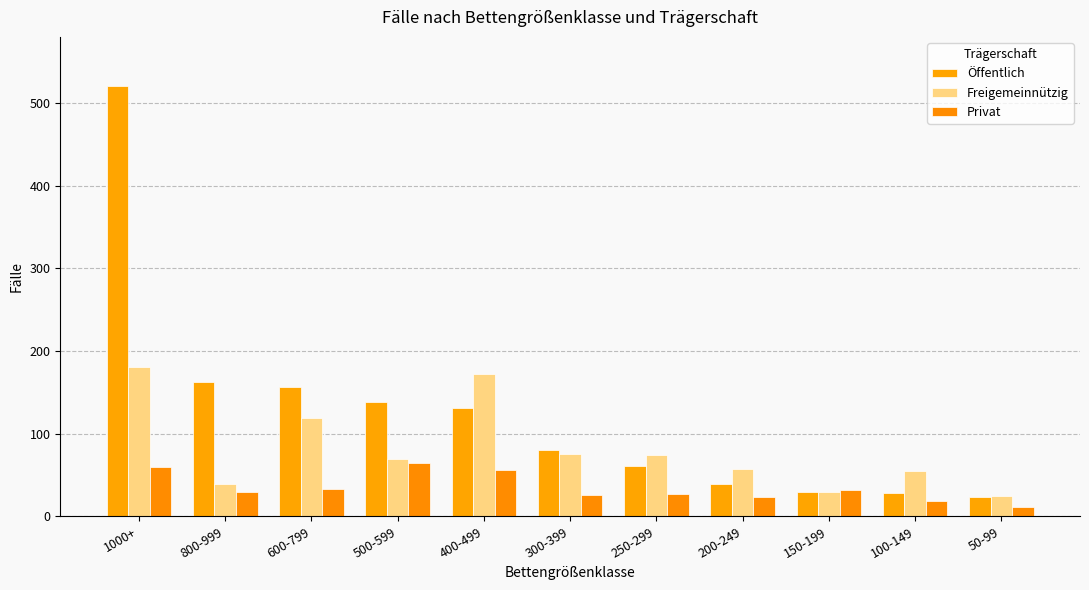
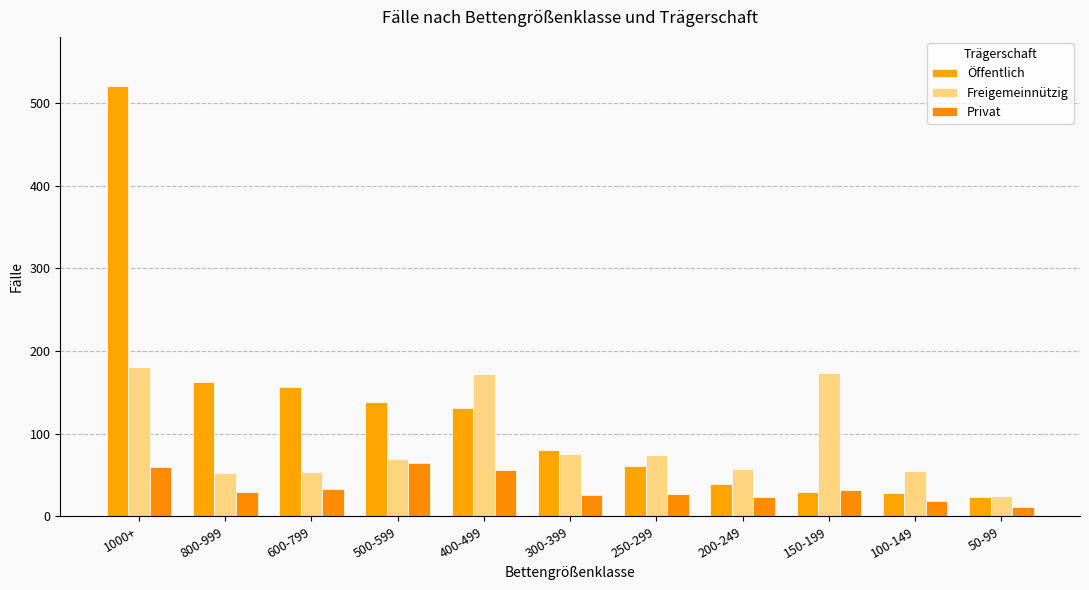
  {
    "Freigemeinnützig": {
      "1000+": 180,
-     "800-999": 40,
-     "600-799": 120,
+     "800-999": 50,
+     "600-799": 50,
      "500-599": 70,
      "400-499": 170,
      "300-399": 80,
      "250-299": 70,
      "200-249": 60,
-     "150-199": 30,
+     "150-199": 170,
      "100-149": 60,
      "50-99": 20
    }
  }
